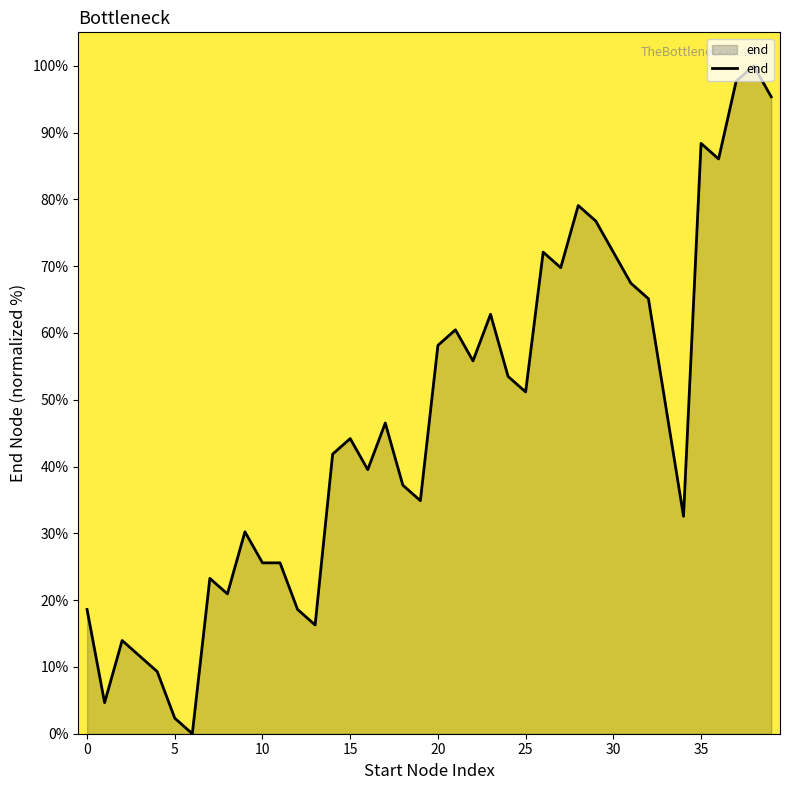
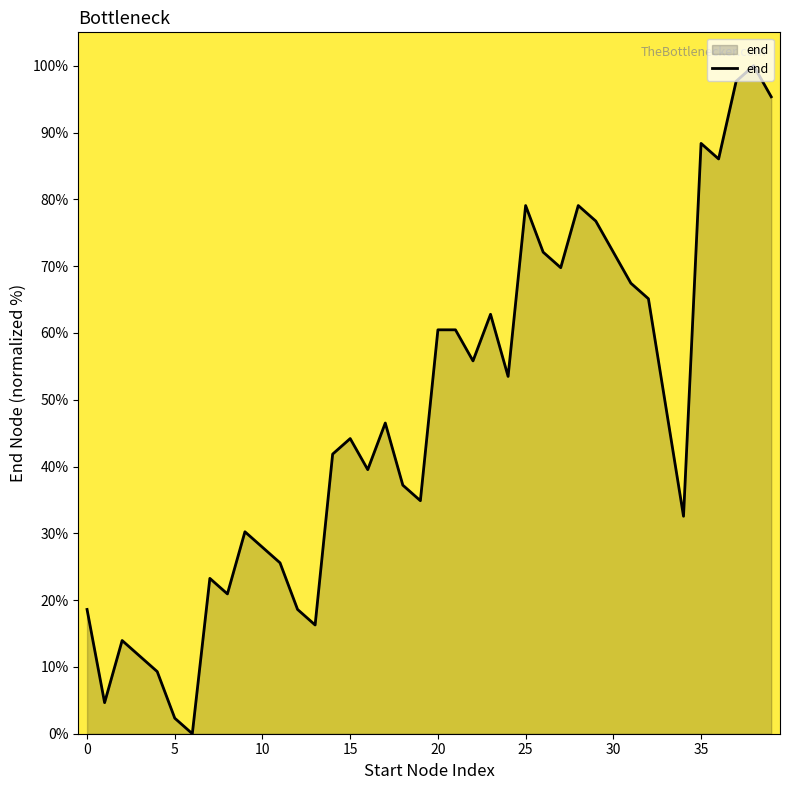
  {
    "0": "19%",
    "5": "2%",
-   "10": "26%",
+   "10": "28%",
    "15": "44%",
-   "20": "58%",
-   "25": "51%",
+   "20": "60%",
+   "25": "79%",
    "30": "72%",
    "35": "88%"
  }
